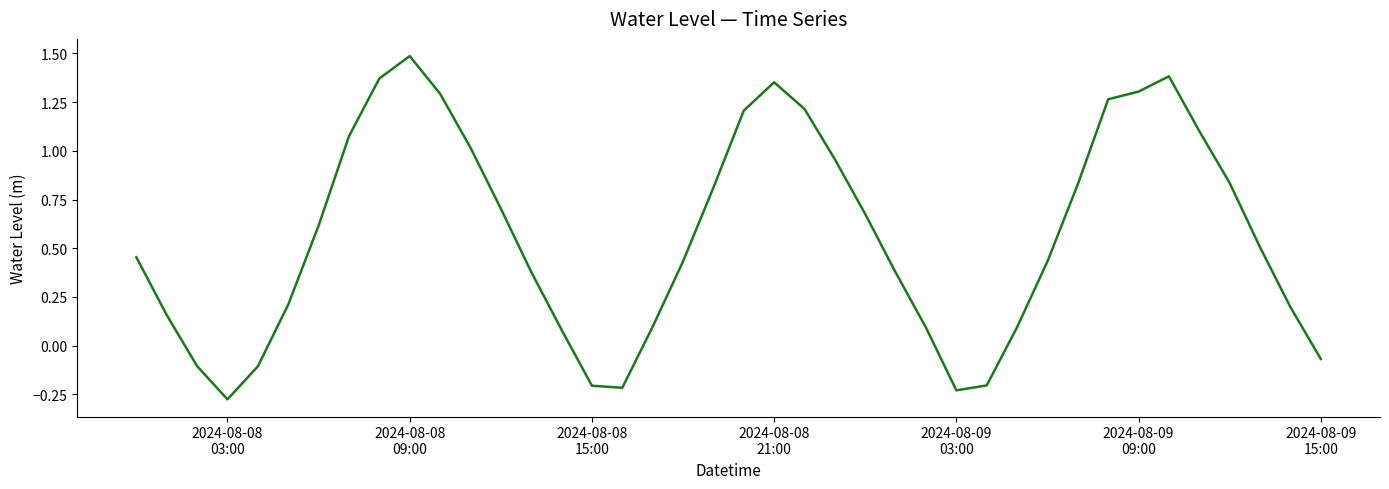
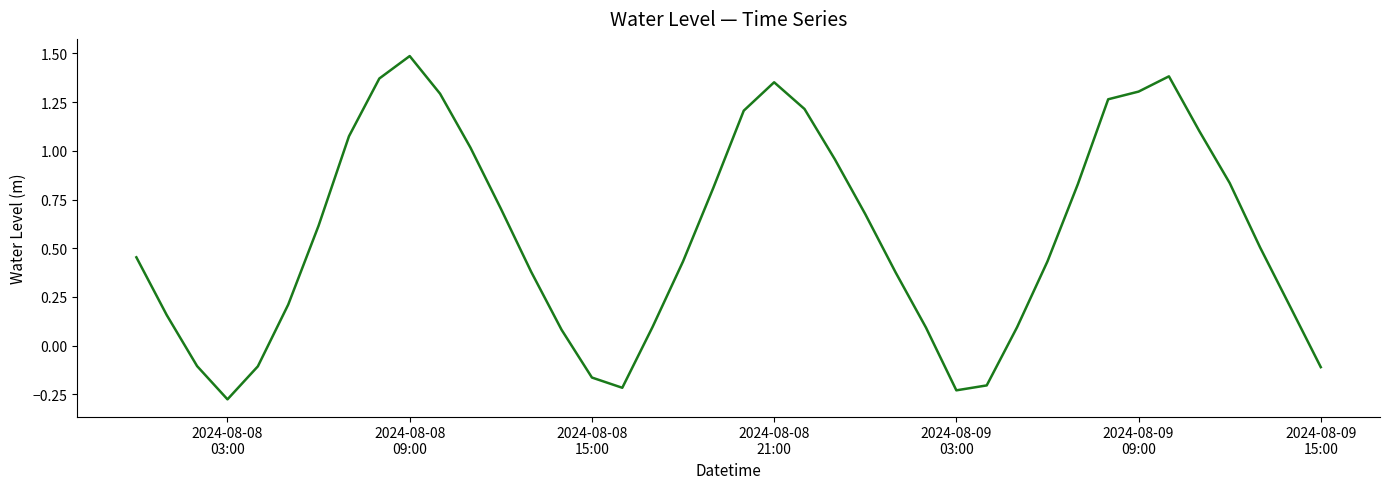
  {
    "2024-08-08 03:00": -0.28,
    "2024-08-08 09:00": 1.49,
-   "2024-08-08 15:00": -0.21,
+   "2024-08-08 15:00": -0.16,
    "2024-08-08 21:00": 1.35,
    "2024-08-09 03:00": -0.23,
    "2024-08-09 09:00": 1.30,
-   "2024-08-09 15:00": -0.07
+   "2024-08-09 15:00": -0.11
  }
